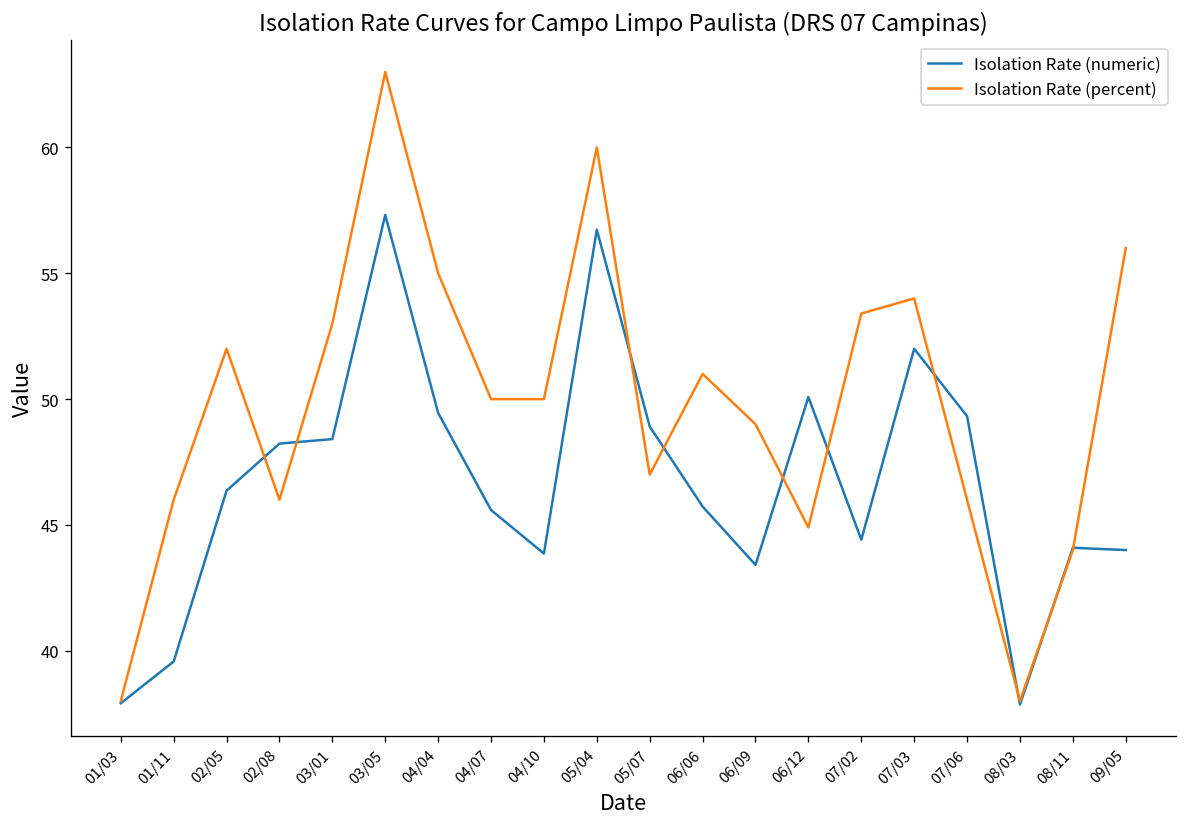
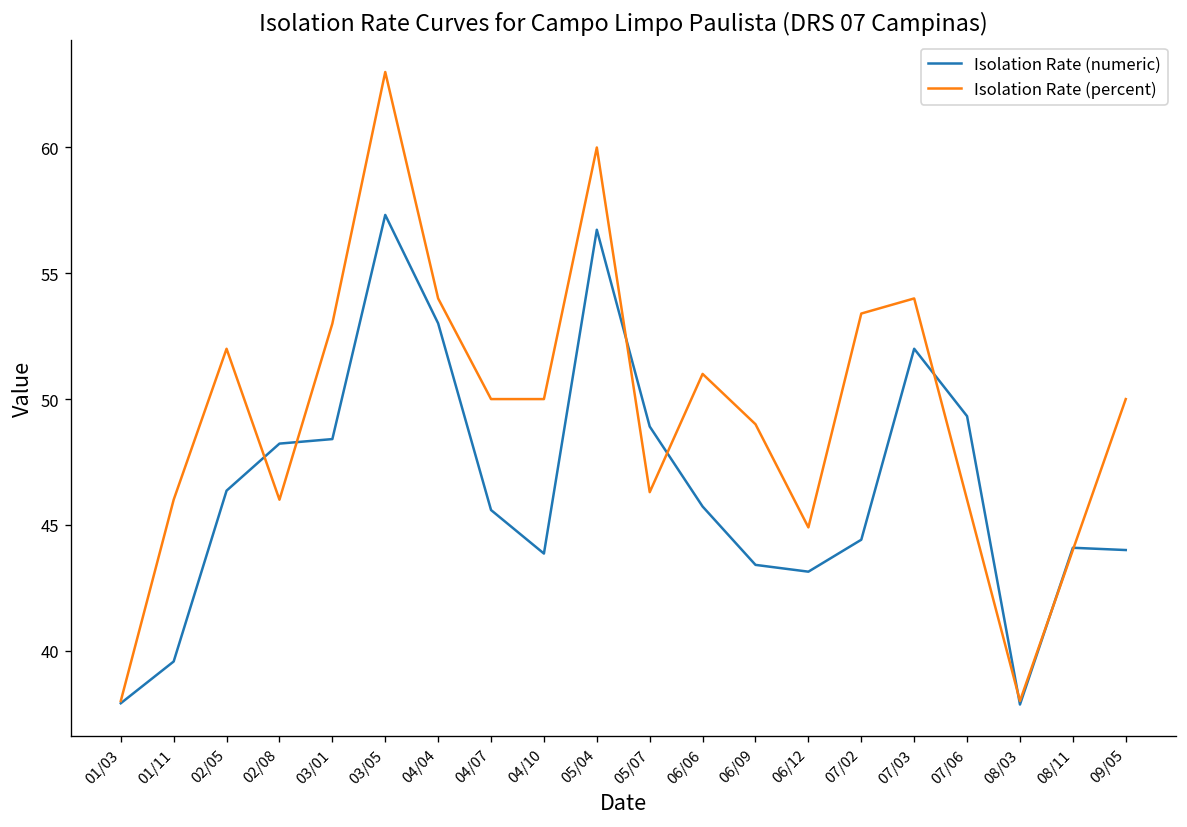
  {
    "Isolation Rate (numeric)": {
      "01/11": 39.6,
      "02/05": 46.4,
      "02/08": 48.2,
      "03/01": 48.4,
      "03/05": 57.3,
-     "04/04": 49.5,
+     "04/04": 53.0,
      "04/07": 45.6,
      "04/10": 43.9,
      "05/04": 56.7,
      "05/07": 48.9,
      "06/06": 45.7,
      "06/09": 43.4,
-     "06/12": 50.1,
+     "06/12": 43.1,
      "07/02": 44.4,
      "07/03": 52.0,
      "07/06": 49.3,
      "08/03": 37.9,
      "09/05": 44.0
    },
    "Isolation Rate (percent)": {
      "01/11": 46.0,
      "02/05": 52.0,
      "02/08": 46.0,
      "03/01": 53.0,
      "03/05": 63.0,
-     "04/04": 55,
+     "04/04": 54,
      "04/07": 50.0,
      "04/10": 50.0,
      "05/04": 60.0,
-     "05/07": 47.0,
+     "05/07": 46.3,
      "06/06": 51.0,
      "06/09": 49.0,
      "06/12": 44.9,
      "07/02": 53.4,
      "07/03": 54.0,
      "07/06": 46.0,
      "08/03": 38.0,
-     "09/05": 56
+     "09/05": 50
    }
  }
